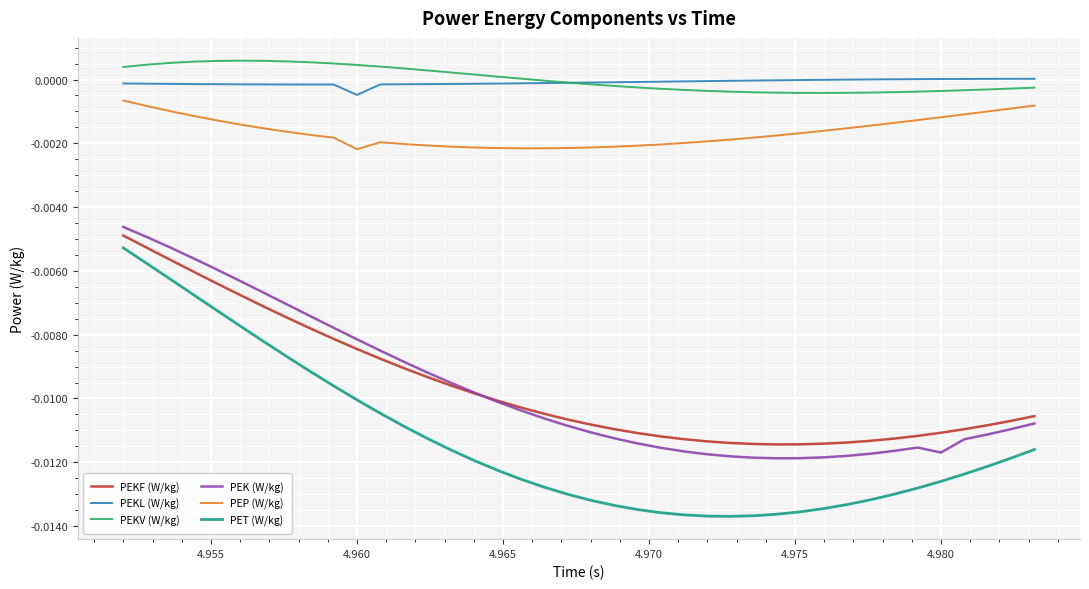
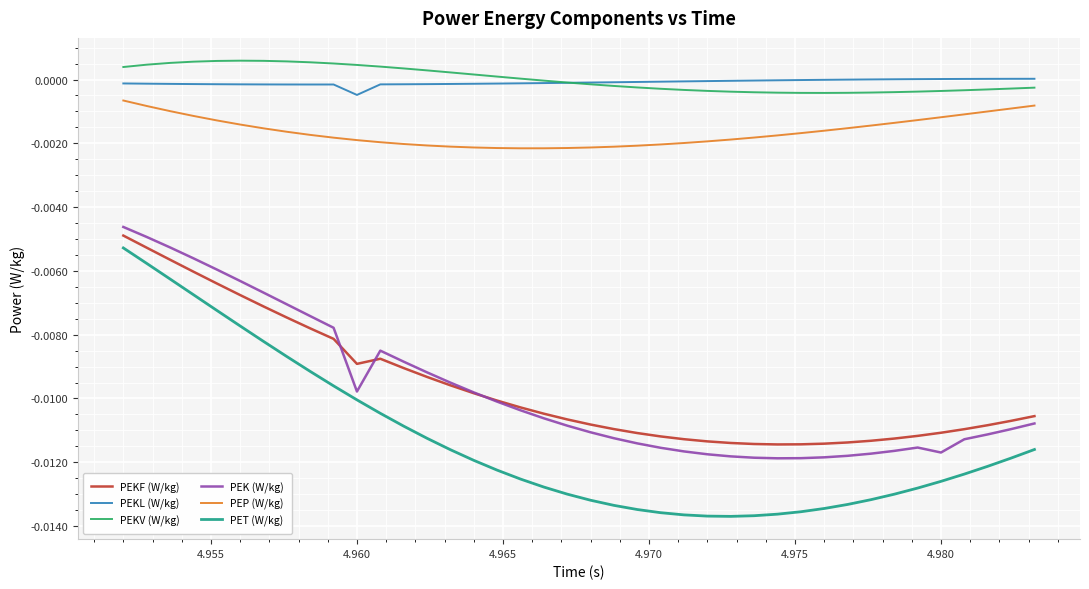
  {
    "PEKF (W/kg)": {
-     "4.960": -0.0084,
+     "4.960": -0.0089,
      "4.980": -0.0111
    },
    "PEKL (W/kg)": {
      "4.960": -0.0005,
      "4.980": 0.0000
    },
    "PEK (W/kg)": {
-     "4.960": -0.0081,
+     "4.960": -0.0098,
      "4.980": -0.0117
    },
    "PEP (W/kg)": {
-     "4.960": -0.0022,
+     "4.960": -0.0019,
      "4.980": -0.0012
    }
  }
